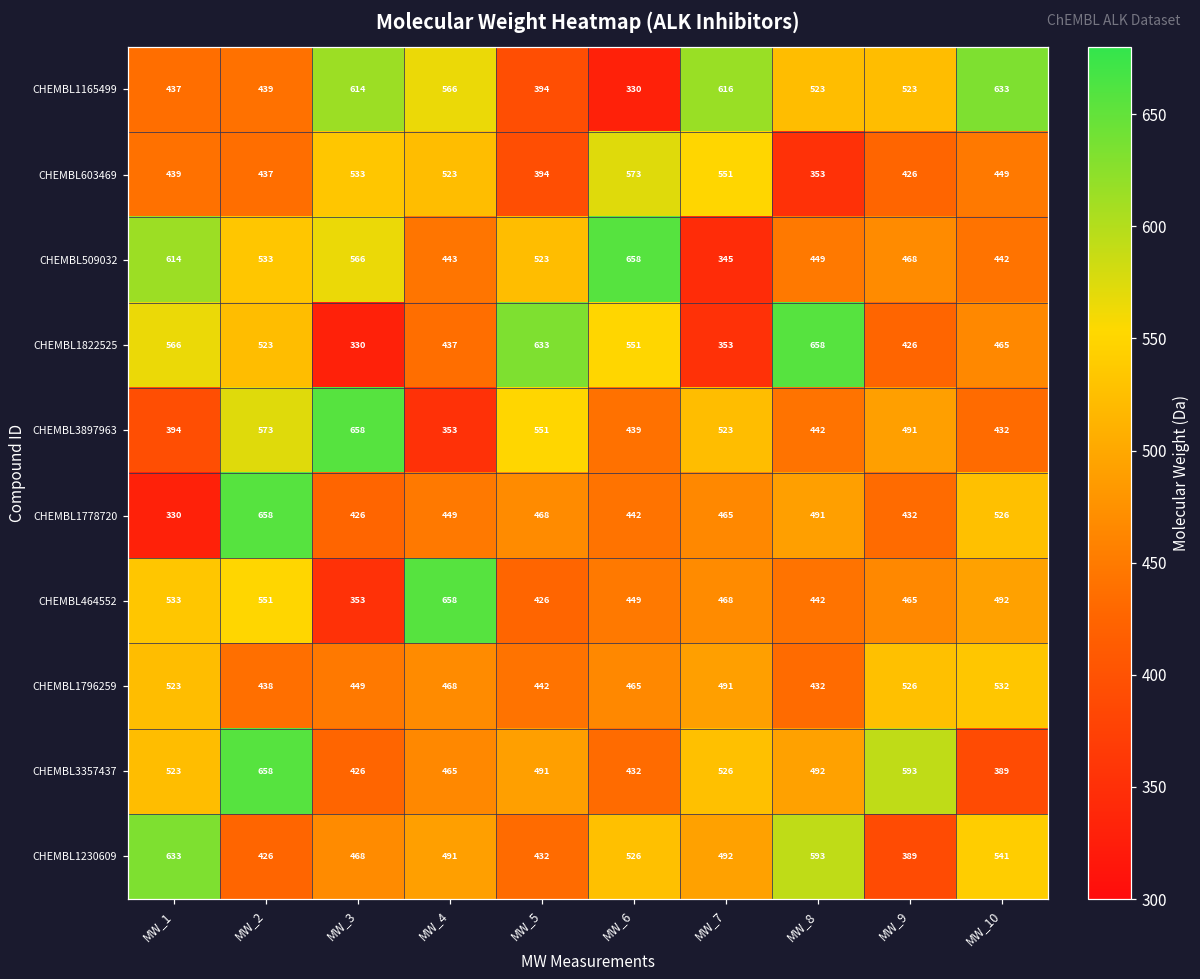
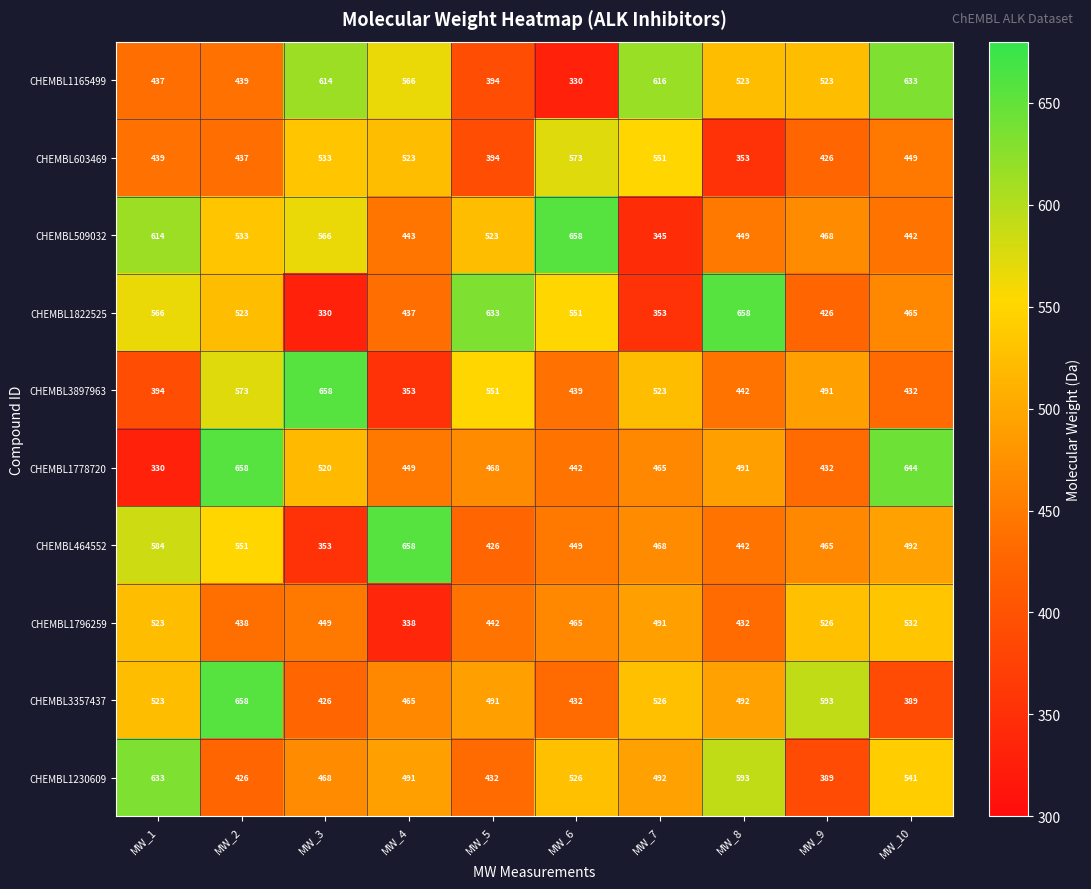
  {
    "CHEMBL1165499": {
      "MW_1": 437,
      "MW_2": 439,
      "MW_3": 614,
      "MW_4": 566,
      "MW_5": 394,
      "MW_6": 330,
      "MW_7": 616,
      "MW_8": 523,
      "MW_9": 523,
      "MW_10": 633
    },
    "CHEMBL603469": {
      "MW_1": 439,
      "MW_2": 437,
      "MW_3": 533,
      "MW_4": 523,
      "MW_5": 394,
      "MW_6": 573,
      "MW_7": 551,
      "MW_8": 353,
      "MW_9": 426,
      "MW_10": 449
    },
    "CHEMBL509032": {
      "MW_1": 614,
      "MW_2": 533,
      "MW_3": 566,
      "MW_4": 443,
      "MW_5": 523,
      "MW_6": 658,
      "MW_7": 345,
      "MW_8": 449,
      "MW_9": 468,
      "MW_10": 442
    },
    "CHEMBL1822525": {
      "MW_1": 566,
      "MW_2": 523,
      "MW_3": 330,
      "MW_4": 437,
      "MW_5": 633,
      "MW_6": 551,
      "MW_7": 353,
      "MW_8": 658,
      "MW_9": 426,
      "MW_10": 465
    },
    "CHEMBL3897963": {
      "MW_1": 394,
      "MW_2": 573,
      "MW_3": 658,
      "MW_4": 353,
      "MW_5": 551,
      "MW_6": 439,
      "MW_7": 523,
      "MW_8": 442,
      "MW_9": 491,
      "MW_10": 432
    },
    "CHEMBL1778720": {
      "MW_1": 330,
      "MW_2": 658,
-     "MW_3": 426,
+     "MW_3": 520,
      "MW_4": 449,
      "MW_5": 468,
      "MW_6": 442,
      "MW_7": 465,
      "MW_8": 491,
      "MW_9": 432,
-     "MW_10": 526
+     "MW_10": 644
    },
    "CHEMBL464552": {
-     "MW_1": 533,
+     "MW_1": 584,
      "MW_2": 551,
      "MW_3": 353,
      "MW_4": 658,
      "MW_5": 426,
      "MW_6": 449,
      "MW_7": 468,
      "MW_8": 442,
      "MW_9": 465,
      "MW_10": 492
    },
    "CHEMBL1796259": {
      "MW_1": 523,
      "MW_2": 438,
      "MW_3": 449,
-     "MW_4": 468,
+     "MW_4": 338,
      "MW_5": 442,
      "MW_6": 465,
      "MW_7": 491,
      "MW_8": 432,
      "MW_9": 526,
      "MW_10": 532
    },
    "CHEMBL3357437": {
      "MW_1": 523,
      "MW_2": 658,
      "MW_3": 426,
      "MW_4": 465,
      "MW_5": 491,
      "MW_6": 432,
      "MW_7": 526,
      "MW_8": 492,
      "MW_9": 593,
      "MW_10": 389
    },
    "CHEMBL1230609": {
      "MW_1": 633,
      "MW_2": 426,
      "MW_3": 468,
      "MW_4": 491,
      "MW_5": 432,
      "MW_6": 526,
      "MW_7": 492,
      "MW_8": 593,
      "MW_9": 389,
      "MW_10": 541
    }
  }
